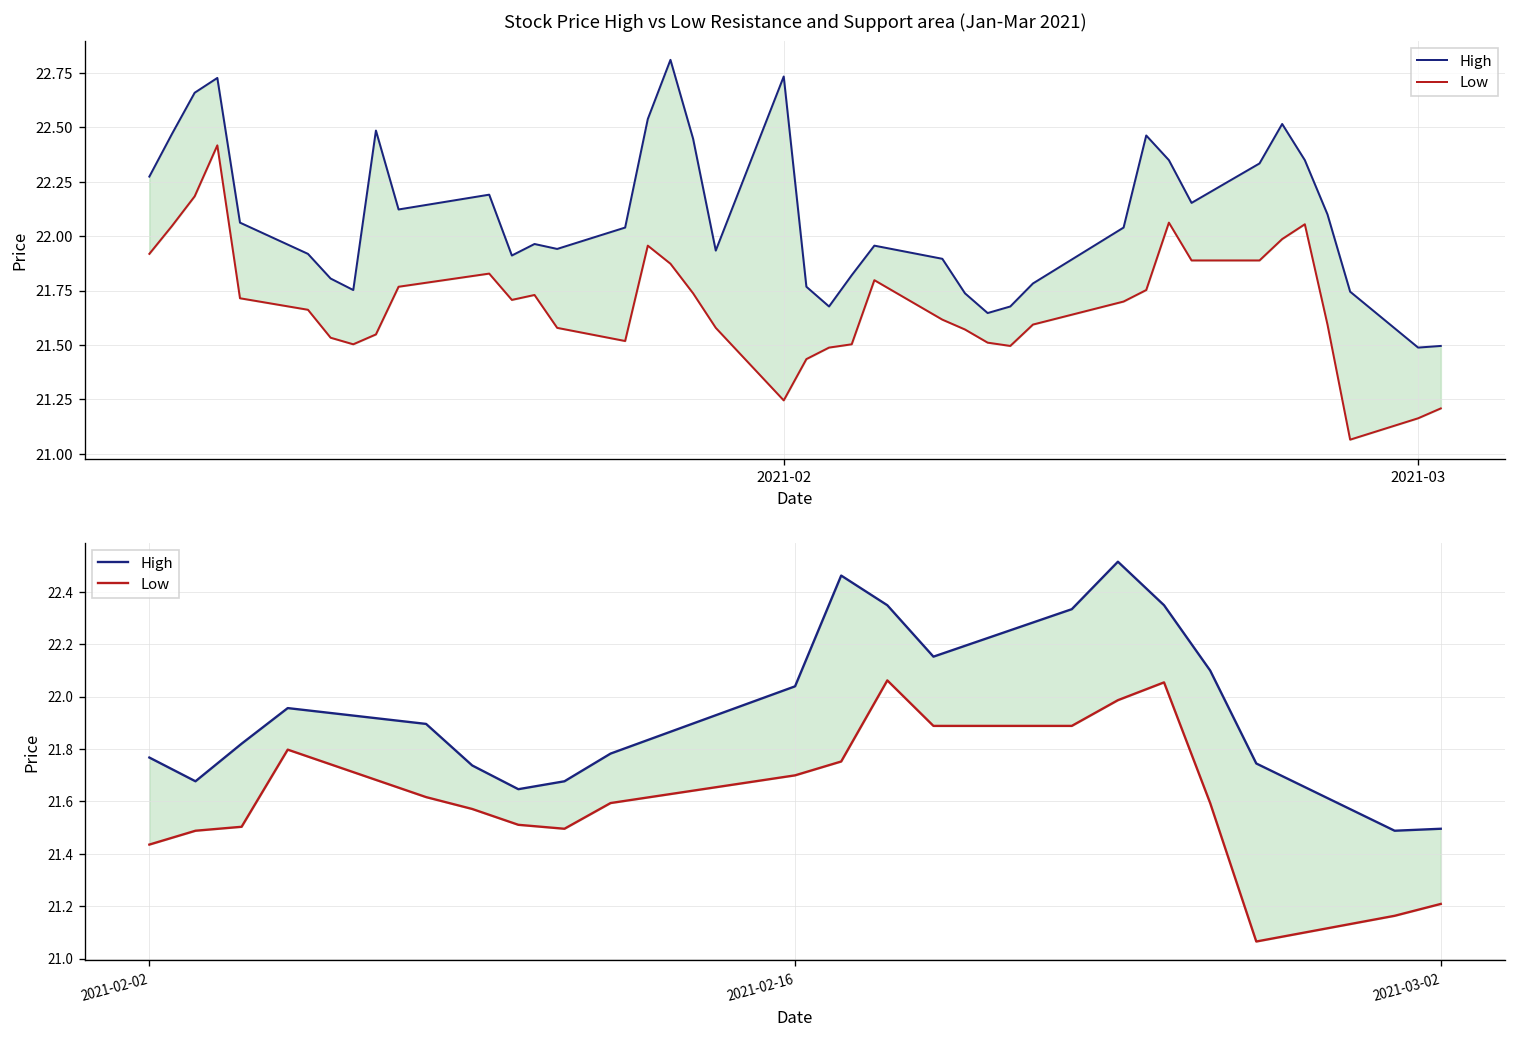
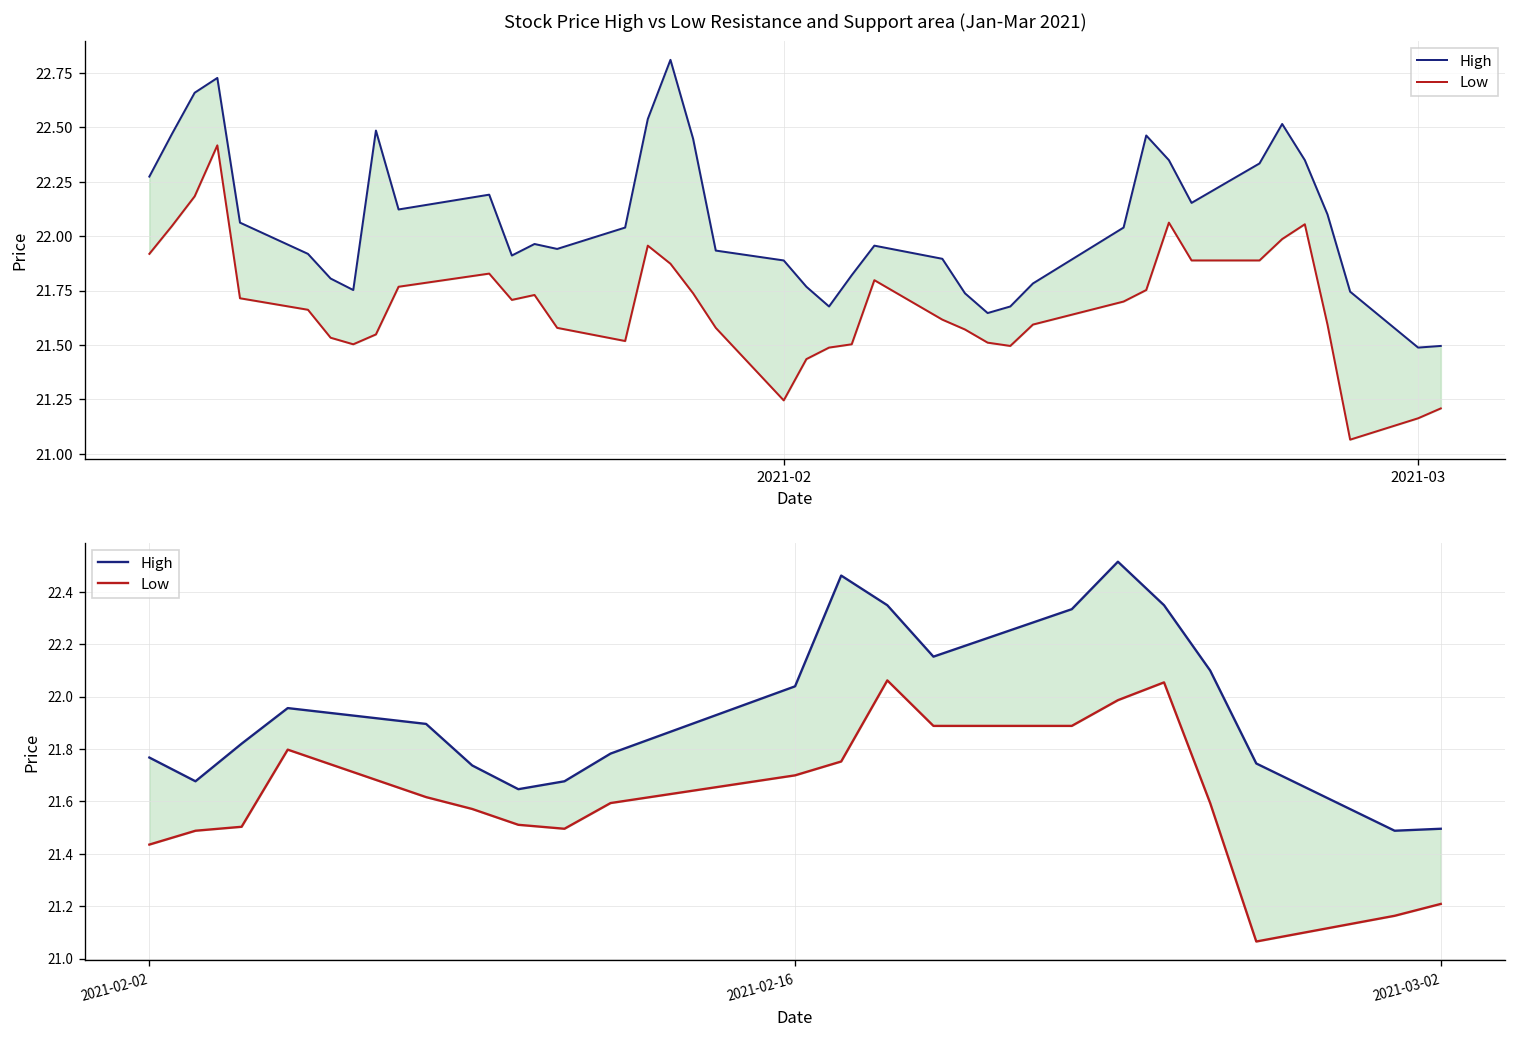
  {
    "Stock Price High vs Low Resistance and Support area (Jan-Mar 2021)": {
      "High": {
-       "2021-02": 22.73,
+       "2021-02": 21.89,
        "2021-03": 21.49
      },
      "Low": {
        "2021-02": 21.25,
        "2021-03": 21.16
      }
    }
  }
